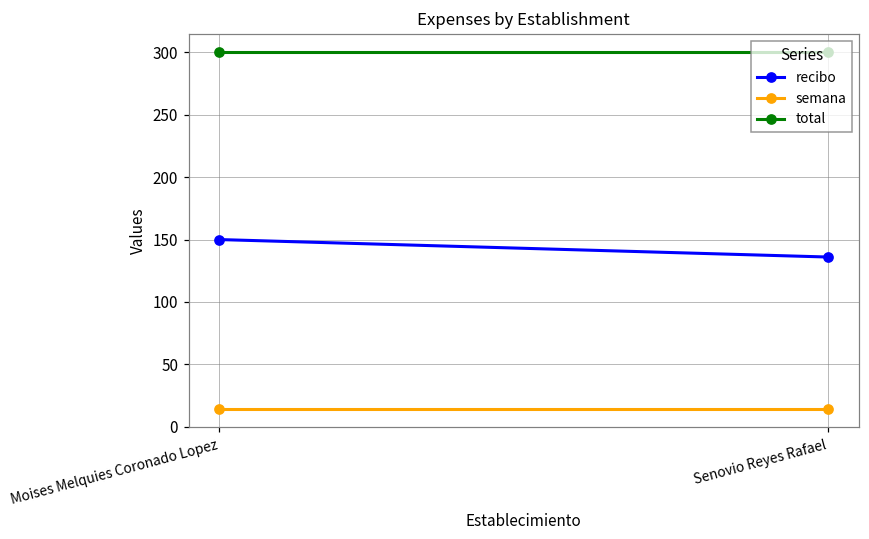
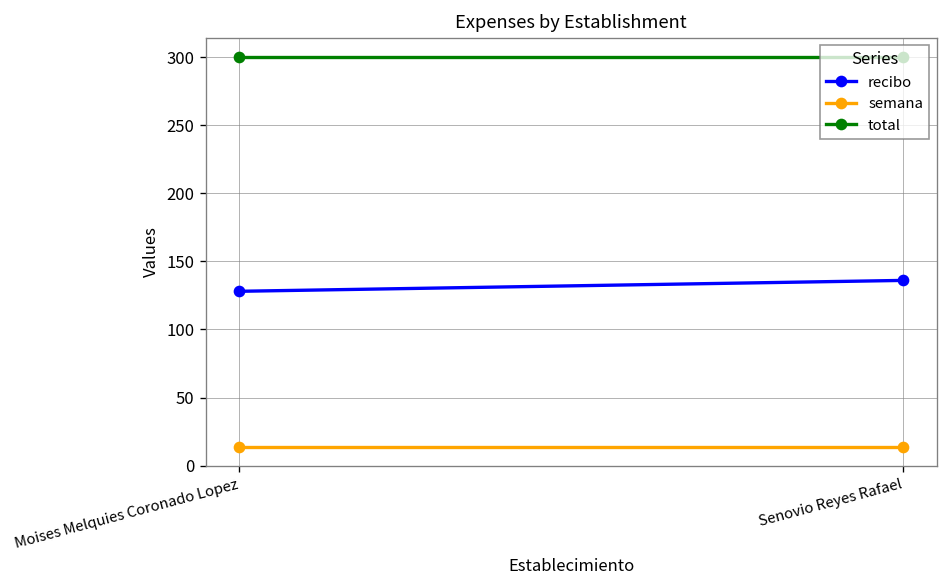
  {
    "recibo": {
-     "Moises Melquies Coronado Lopez": 150,
+     "Moises Melquies Coronado Lopez": 128,
      "Senovio Reyes Rafael": 136
    },
    "semana": {
      "Moises Melquies Coronado Lopez": 14,
      "Senovio Reyes Rafael": 14
    },
    "total": {
      "Moises Melquies Coronado Lopez": 300
    }
  }
